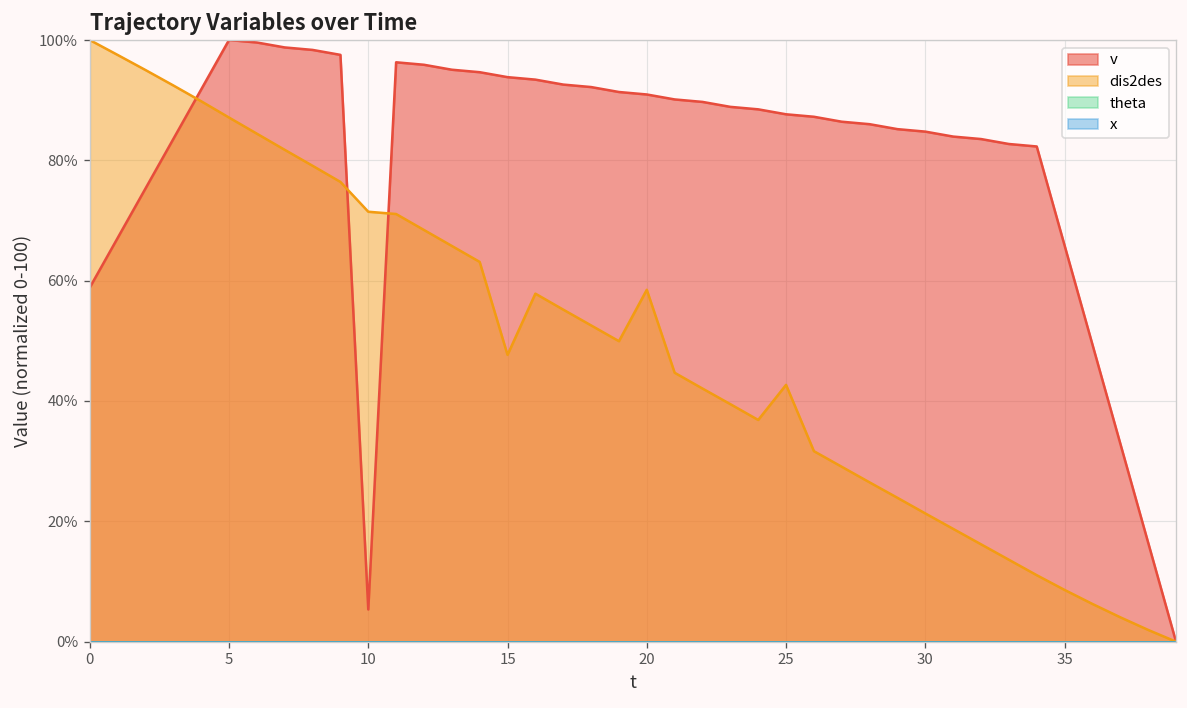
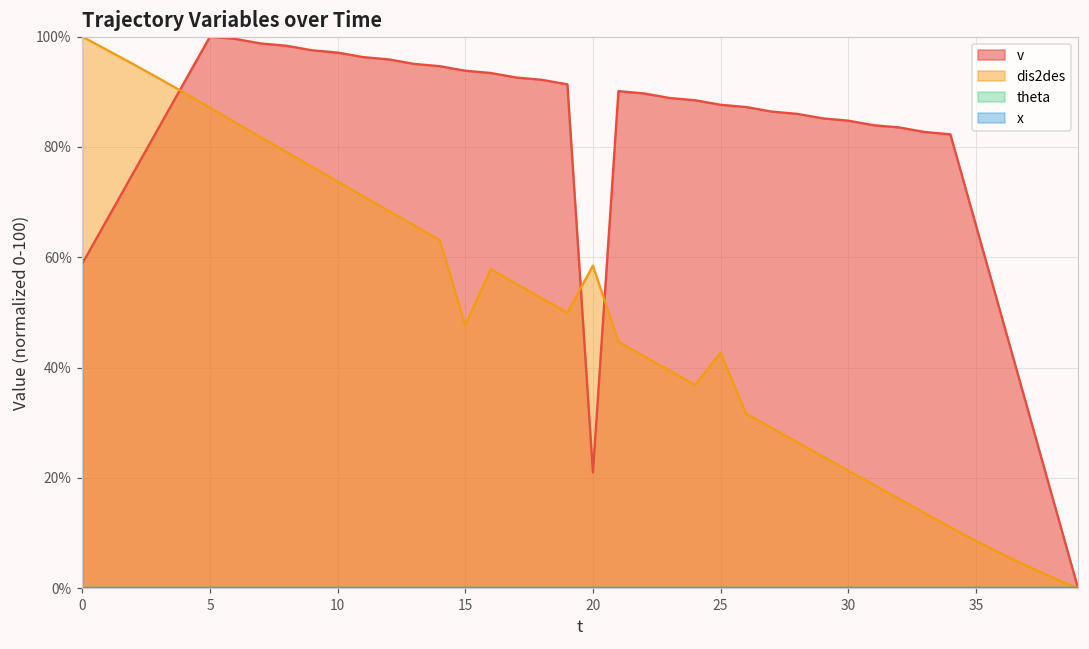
  {
    "v": {
      "0": "59%",
      "5": "100%",
-     "10": "5%",
+     "10": "97%",
      "15": "94%",
-     "20": "91%",
+     "20": "21%",
      "25": "88%",
      "30": "85%",
      "35": "66%"
    },
    "dis2des": {
      "0": "100%",
      "5": "87%",
-     "10": "71%",
+     "10": "74%",
      "15": "48%",
      "20": "58%",
      "25": "43%",
      "30": "21%",
      "35": "9%"
    },
    "x": {
      "0": "0%",
      "5": "0%",
      "10": "0%",
      "15": "0%",
      "20": "0%",
      "25": "0%",
      "30": "0%",
      "35": "0%"
    }
  }
